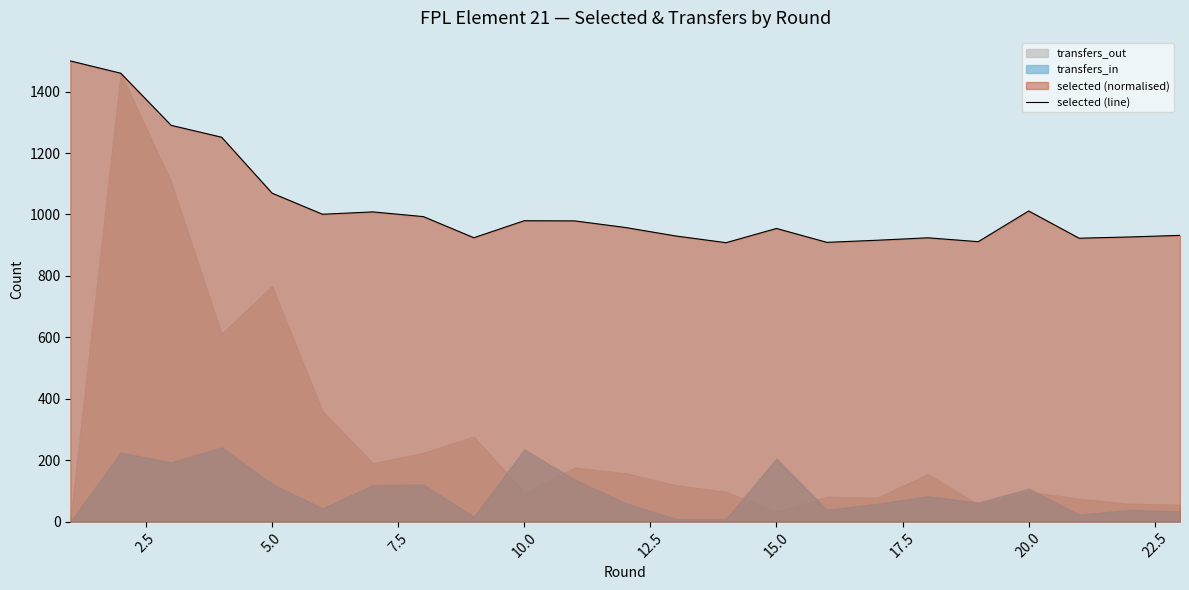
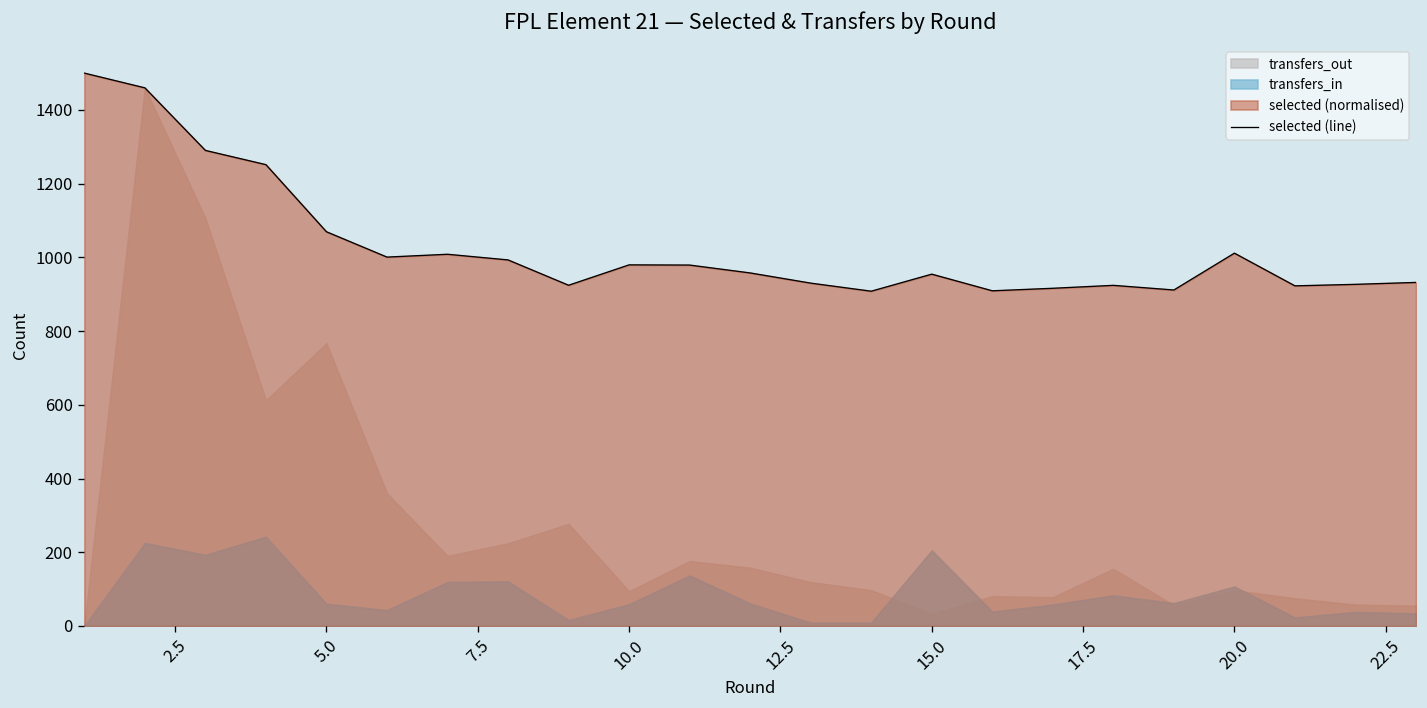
  {
    "transfers_out": {
      "5.0": 770,
      "10.0": 90,
      "15.0": 30,
      "20.0": 100
    },
    "transfers_in": {
-     "5.0": 120,
-     "10.0": 240,
+     "5.0": 60,
+     "10.0": 60,
      "15.0": 210,
      "20.0": 110
    },
    "selected (normalised)": {
      "5.0": 1070,
      "10.0": 980,
      "15.0": 950,
      "20.0": 1010
    }
  }
